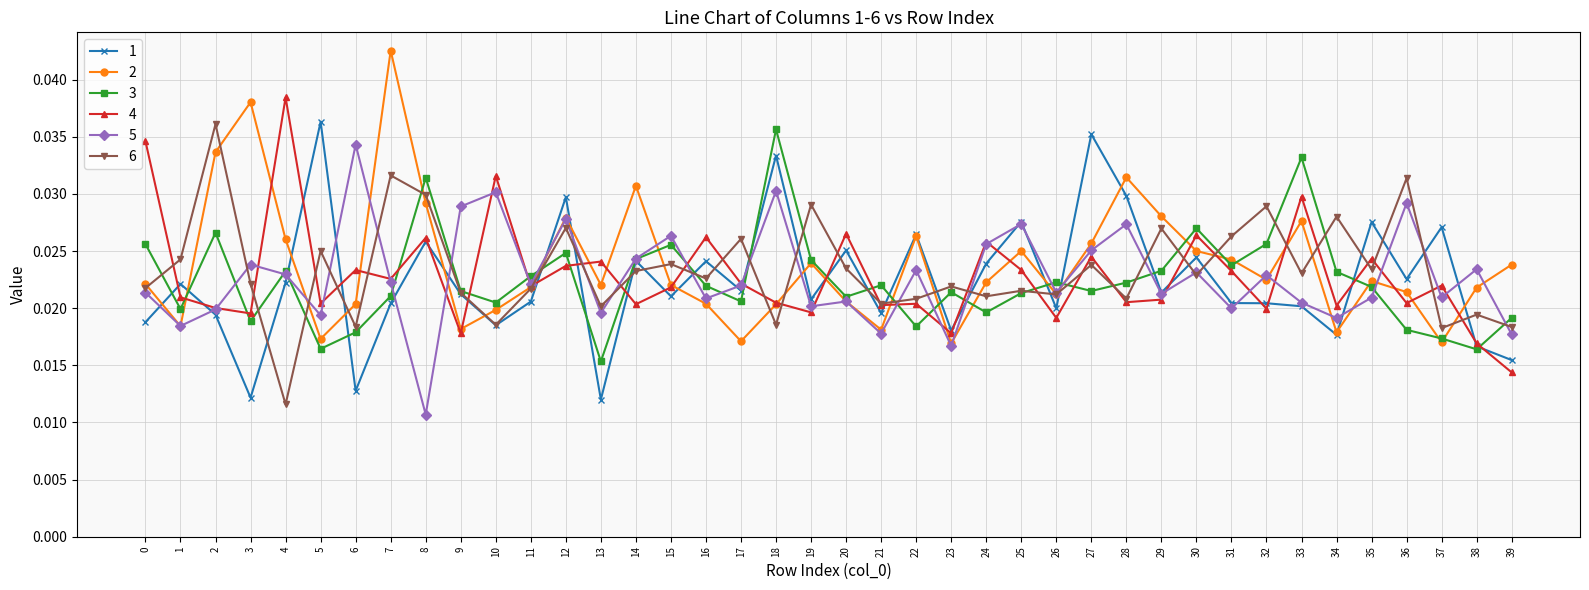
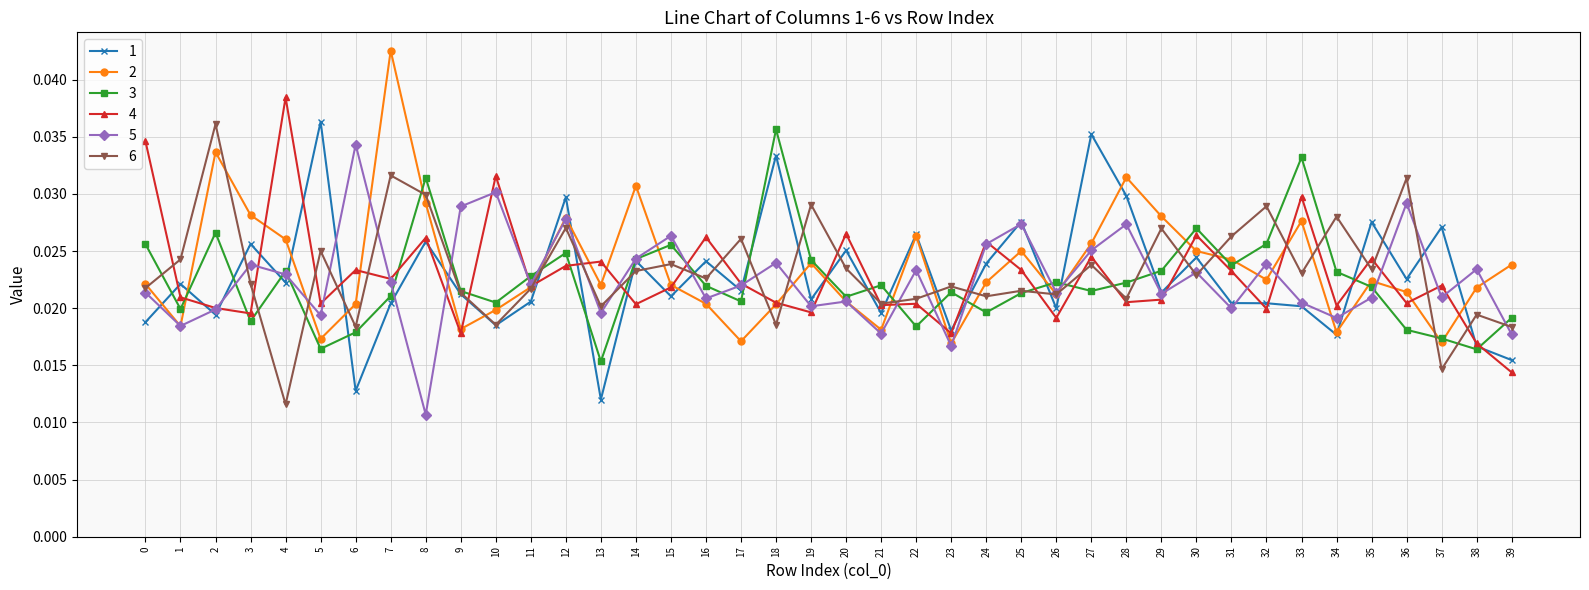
  {
    "1": {
      "0": 0.0188,
      "1": 0.0221,
      "2": 0.0194,
-     "3": 0.0122,
+     "3": 0.0256,
      "4": 0.0222,
      "5": 0.0363,
      "6": 0.0128,
      "7": 0.0204,
      "8": 0.0258,
      "11": 0.0206,
      "12": 0.0297,
      "13": 0.0120,
      "15": 0.0210,
      "16": 0.0241,
      "17": 0.0215,
      "18": 0.0334,
      "19": 0.0208,
      "20": 0.0251,
      "21": 0.0196,
      "23": 0.0181,
      "24": 0.0239,
      "26": 0.0200,
      "27": 0.0352,
      "28": 0.0298,
      "30": 0.0244,
      "31": 0.0204,
      "32": 0.0204,
      "33": 0.0202,
      "35": 0.0275,
      "36": 0.0225,
      "37": 0.0271,
      "38": 0.0167,
      "39": 0.0155
    },
    "2": {
      "0": 0.0221,
      "2": 0.0337,
-     "3": 0.0380,
+     "3": 0.0281,
      "4": 0.0260,
      "5": 0.0173,
      "6": 0.0204,
      "7": 0.0425,
      "8": 0.0292,
      "9": 0.0182,
      "10": 0.0199,
      "13": 0.0220,
      "14": 0.0307,
      "16": 0.0204,
      "17": 0.0171,
      "19": 0.0239,
      "21": 0.0181,
      "23": 0.0169,
      "24": 0.0223,
      "25": 0.0250,
      "27": 0.0257,
      "28": 0.0314,
      "29": 0.0280,
      "30": 0.0250,
      "31": 0.0243,
      "32": 0.0225,
      "33": 0.0276,
      "35": 0.0224,
      "36": 0.0214,
      "37": 0.0170,
      "38": 0.0218,
      "39": 0.0238
    },
    "3": {
      "0": 0.0256,
      "1": 0.0199,
      "2": 0.0266,
      "3": 0.0189,
      "4": 0.0232,
      "5": 0.0164,
      "6": 0.0179,
      "7": 0.0211,
      "8": 0.0314,
      "10": 0.0205,
      "11": 0.0228,
      "12": 0.0248,
      "13": 0.0153,
      "15": 0.0255,
      "16": 0.0220,
      "17": 0.0206,
      "18": 0.0356,
      "19": 0.0242,
      "20": 0.0210,
      "21": 0.0220,
      "22": 0.0184,
      "23": 0.0214,
      "24": 0.0196,
      "26": 0.0223,
      "27": 0.0215,
      "28": 0.0222,
      "29": 0.0233,
      "30": 0.0270,
      "31": 0.0238,
      "32": 0.0256,
      "33": 0.0332,
      "34": 0.0232,
      "35": 0.0219,
      "36": 0.0181,
      "37": 0.0173,
      "38": 0.0164,
      "39": 0.0192
    },
    "4": {
      "0": 0.0346,
      "1": 0.0210,
      "3": 0.0195,
      "4": 0.0384,
      "5": 0.0204,
      "6": 0.0233,
      "7": 0.0226,
      "8": 0.0262,
      "9": 0.0178,
      "10": 0.0316,
      "12": 0.0237,
      "13": 0.0241,
      "14": 0.0203,
      "16": 0.0262,
      "19": 0.0196,
      "20": 0.0265,
      "22": 0.0204,
      "23": 0.0178,
      "25": 0.0233,
      "26": 0.0192,
      "27": 0.0245,
      "28": 0.0205,
      "29": 0.0207,
      "30": 0.0264,
      "31": 0.0233,
      "32": 0.0200,
      "33": 0.0298,
      "34": 0.0202,
      "35": 0.0243,
      "36": 0.0204,
      "37": 0.0220,
      "38": 0.0169,
      "39": 0.0144
    },
    "5": {
      "0": 0.0214,
      "3": 0.0238,
      "4": 0.0230,
      "5": 0.0194,
      "6": 0.0343,
      "7": 0.0223,
      "8": 0.0107,
      "9": 0.0289,
      "10": 0.0301,
      "13": 0.0196,
      "15": 0.0263,
      "16": 0.0209,
-     "18": 0.0303,
+     "18": 0.0240,
      "19": 0.0202,
      "21": 0.0178,
      "22": 0.0233,
      "23": 0.0167,
      "27": 0.0251,
      "28": 0.0273,
      "30": 0.0231,
      "31": 0.0200,
-     "32": 0.0229,
+     "32": 0.0239,
      "33": 0.0205,
      "34": 0.0191,
      "35": 0.0209,
      "36": 0.0292,
      "37": 0.0209,
      "38": 0.0234,
      "39": 0.0177
    },
    "6": {
      "0": 0.0218,
      "1": 0.0243,
      "2": 0.0361,
      "3": 0.0221,
      "4": 0.0116,
      "5": 0.0250,
      "6": 0.0184,
      "7": 0.0316,
      "8": 0.0299,
      "12": 0.0270,
      "13": 0.0202,
      "14": 0.0233,
      "15": 0.0239,
      "16": 0.0226,
      "17": 0.0261,
      "18": 0.0186,
      "19": 0.0291,
      "20": 0.0235,
      "22": 0.0208,
      "23": 0.0219,
      "24": 0.0210,
      "27": 0.0238,
      "28": 0.0208,
      "29": 0.0270,
      "30": 0.0229,
      "31": 0.0263,
      "32": 0.0289,
      "33": 0.0230,
      "34": 0.0280,
      "35": 0.0234,
      "36": 0.0314,
-     "37": 0.0183,
+     "37": 0.0147,
      "38": 0.0194,
      "39": 0.0184
    }
  }
